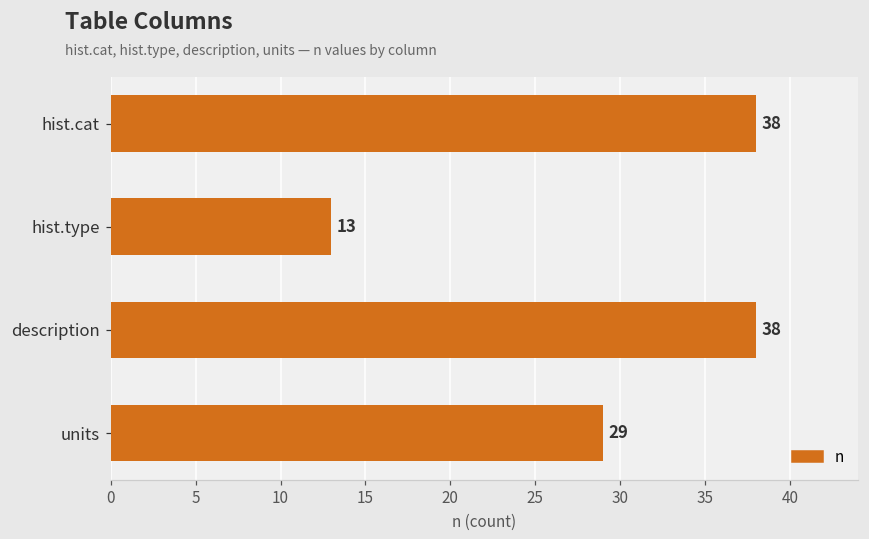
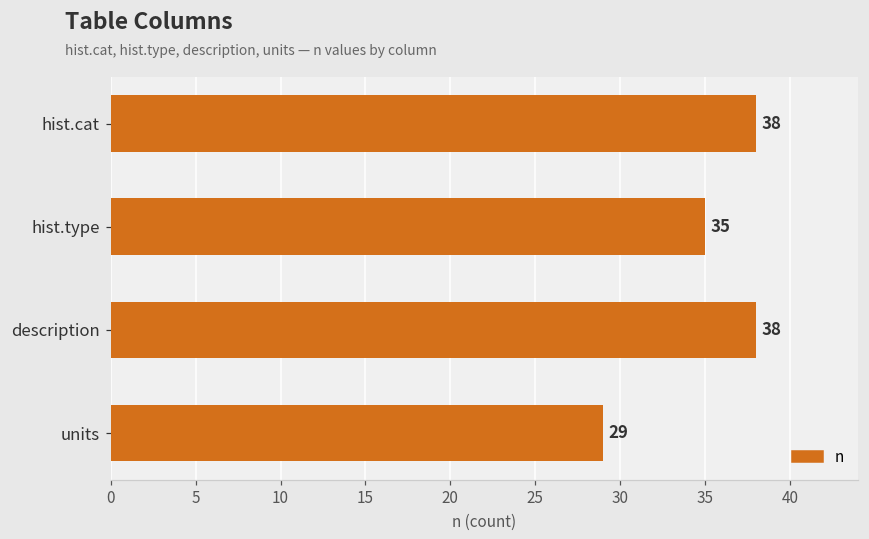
  {
    "hist.cat": 38,
-   "hist.type": 13,
+   "hist.type": 35,
    "description": 38,
    "units": 29
  }
